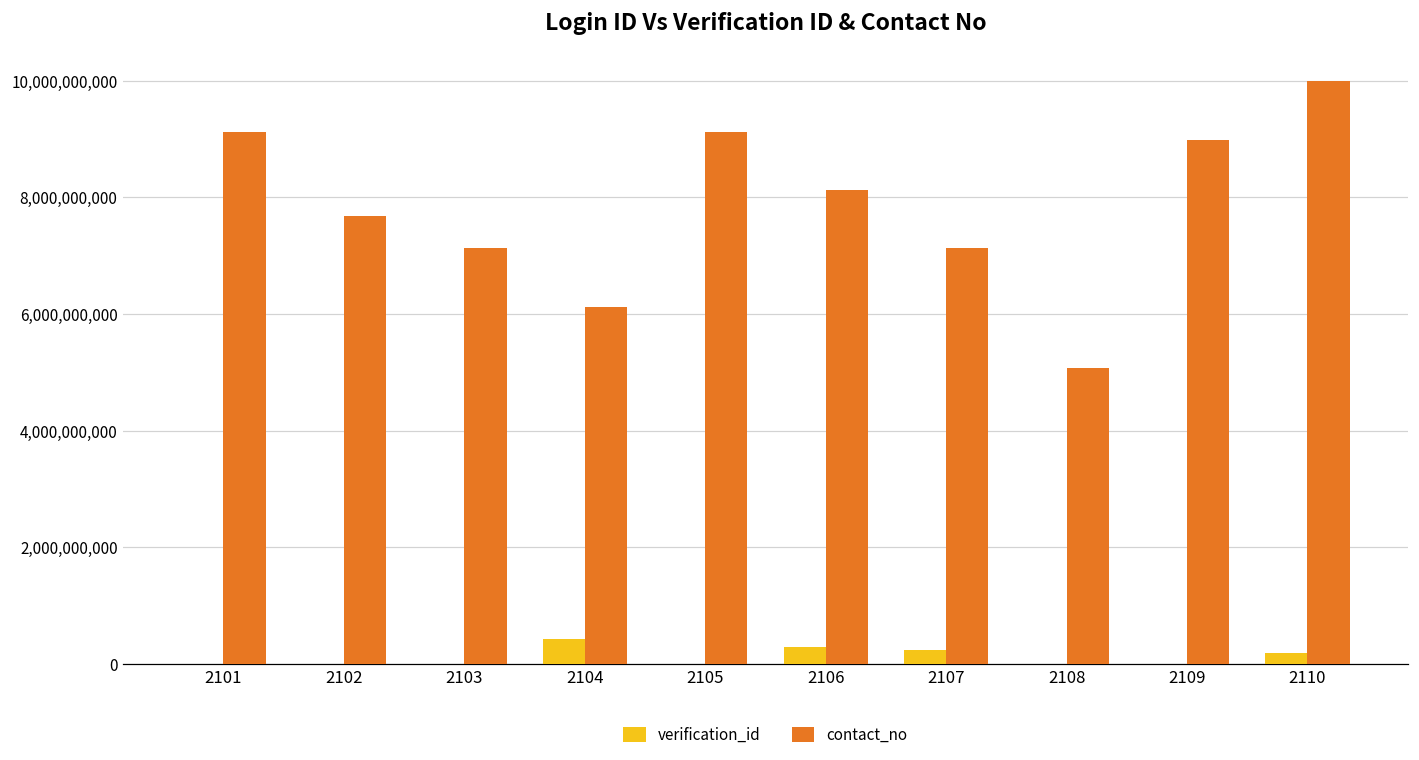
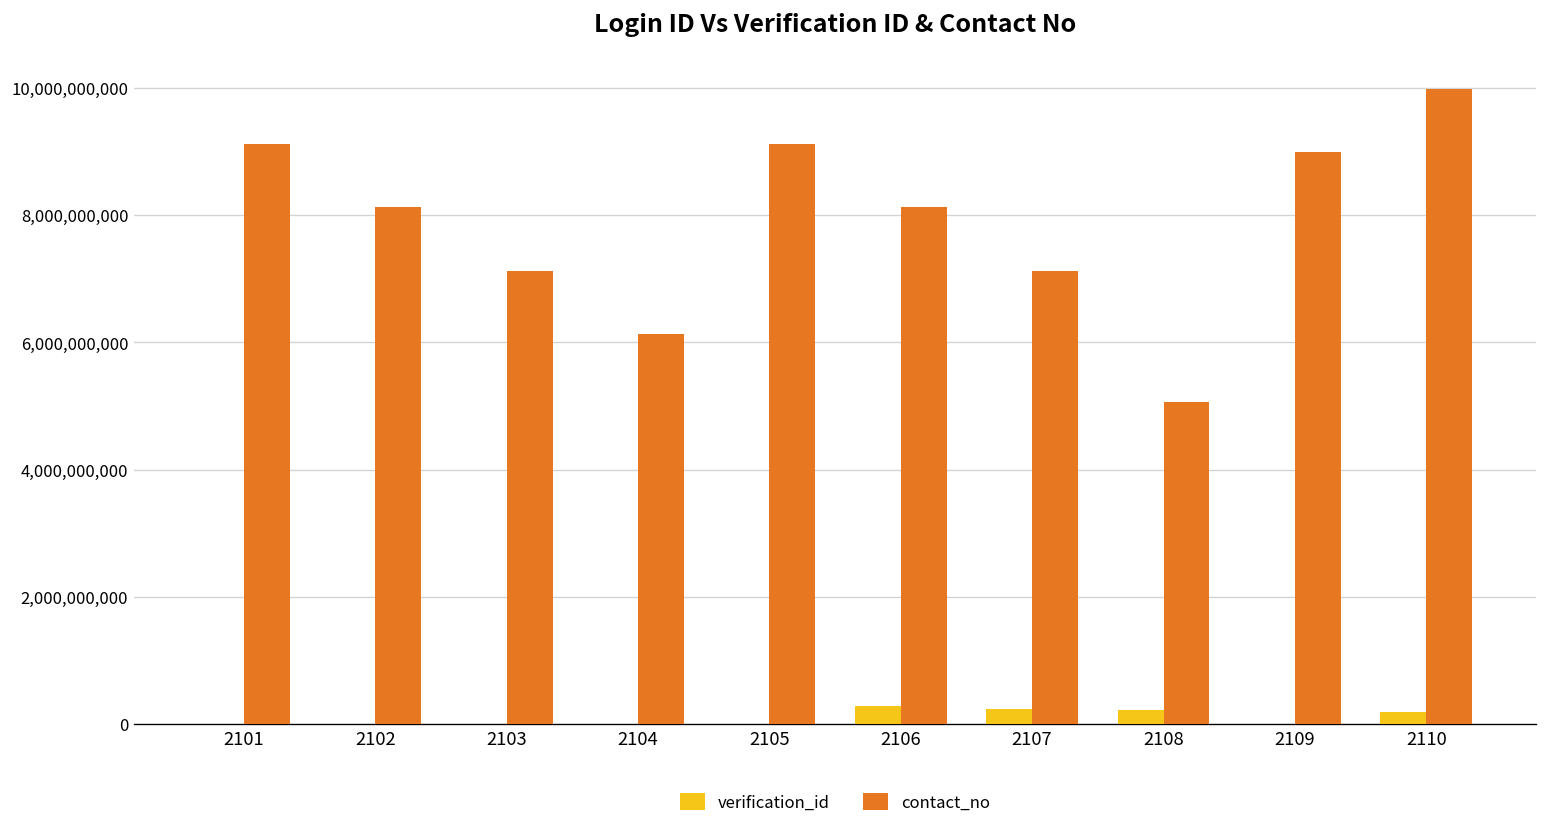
  {
    "verification_id": {
-     "2104": "400,000,000",
+     "2104": "0",
      "2106": "300,000,000",
      "2107": "200,000,000",
-     "2108": "0",
+     "2108": "200,000,000",
      "2110": "200,000,000"
    },
    "contact_no": {
      "2101": "9,100,000,000",
-     "2102": "7,700,000,000",
+     "2102": "8,100,000,000",
      "2103": "7,100,000,000",
      "2104": "6,100,000,000",
      "2105": "9,100,000,000",
      "2106": "8,100,000,000",
      "2107": "7,100,000,000",
      "2108": "5,100,000,000",
      "2109": "9,000,000,000",
      "2110": "10,000,000,000"
    }
  }
